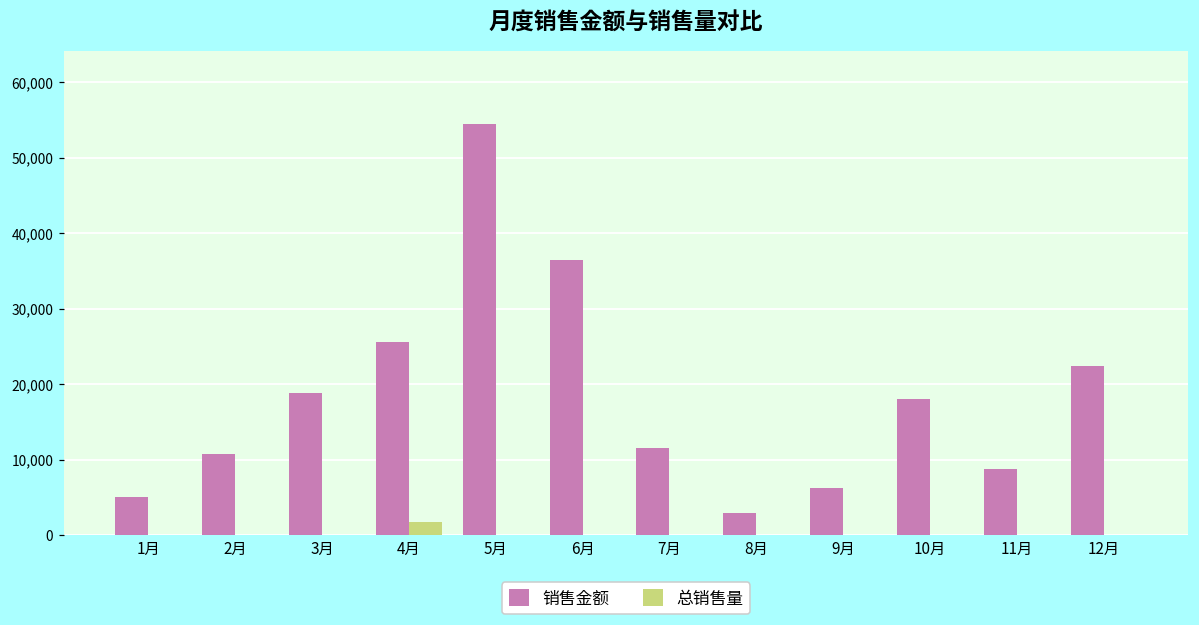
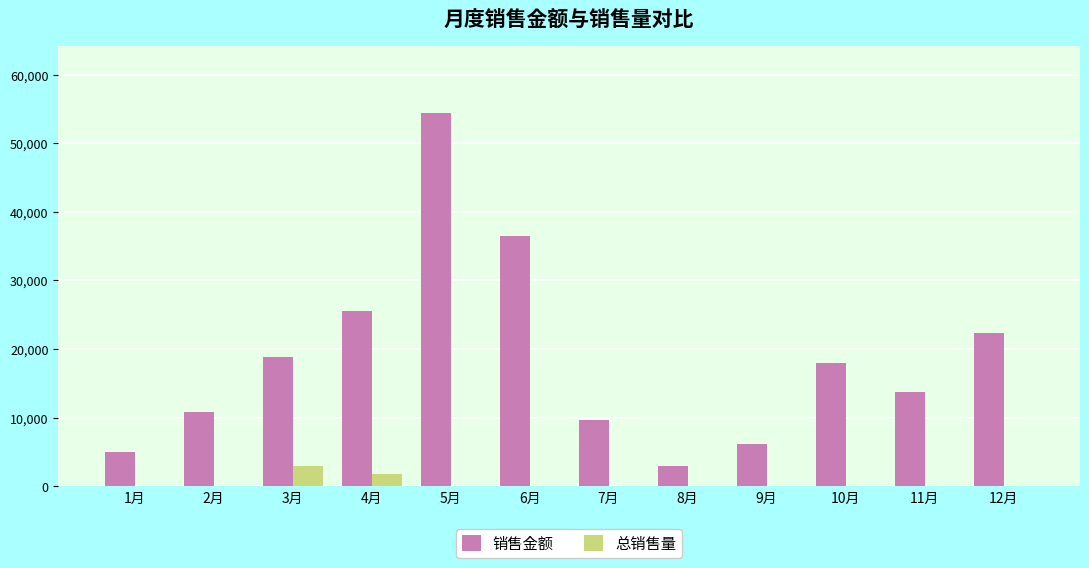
  {
    "销售金额": {
      "1月": "5,000",
      "2月": "11,000",
      "3月": "19,000",
      "4月": "26,000",
      "5月": "54,000",
      "6月": "36,000",
-     "7月": "12,000",
+     "7月": "10,000",
      "8月": "3,000",
      "9月": "6,000",
      "10月": "18,000",
-     "11月": "9,000",
+     "11月": "14,000",
      "12月": "22,000"
    },
    "总销售量": {
-     "3月": "0",
+     "3月": "3,000",
      "4月": "2,000"
    }
  }
